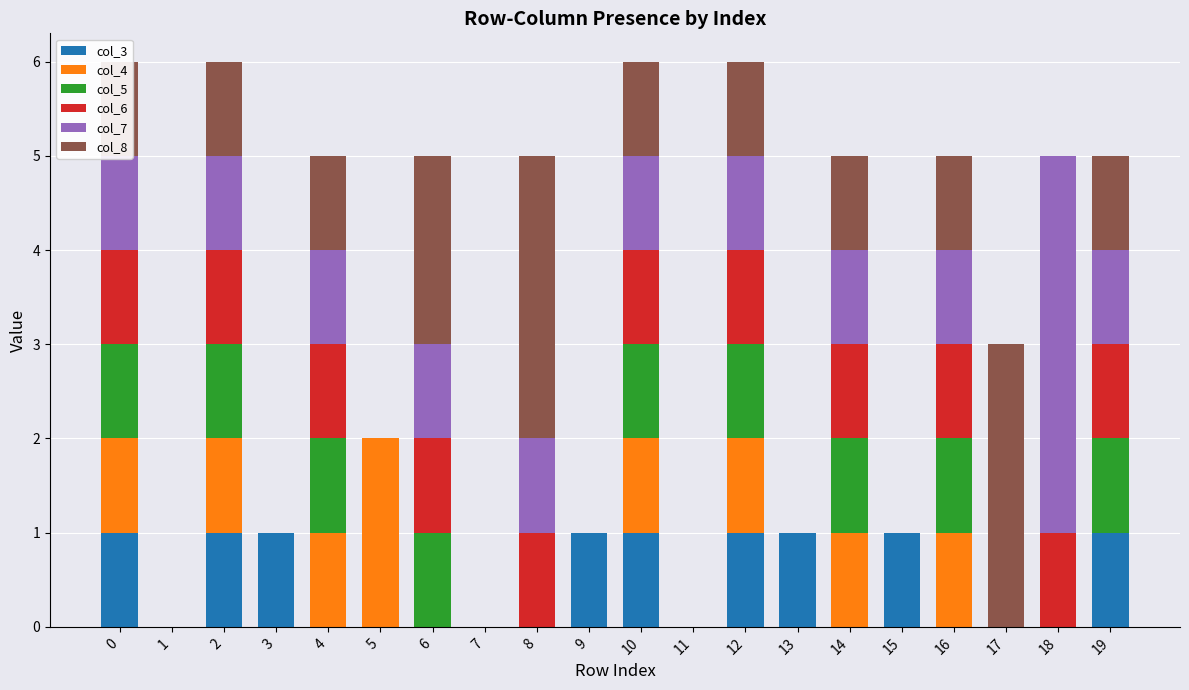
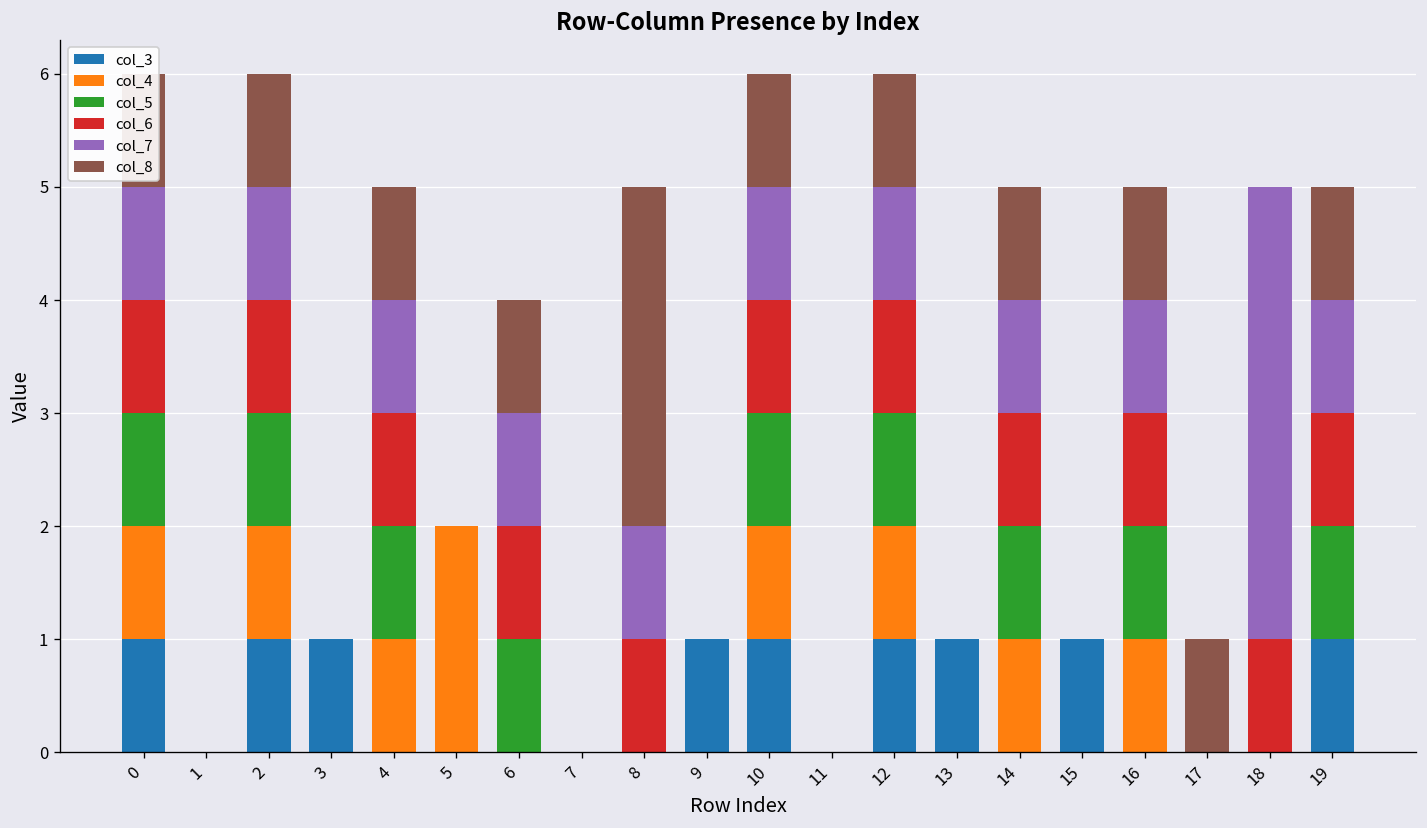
  {
    "col_3": {
      "0": 1,
      "1": 0,
      "2": 1,
      "3": 1,
      "4": 0,
      "5": 0,
      "6": 0,
      "7": 0,
      "8": 0,
      "9": 1,
      "10": 1,
      "11": 0,
      "12": 1,
      "13": 1,
      "14": 0,
      "15": 1,
      "16": 0,
      "17": 0,
      "18": 0,
      "19": 1
    },
    "col_7": {
      "1": 0,
      "2": 1,
      "3": 0,
      "4": 1,
      "5": 0,
      "6": 1,
      "7": 0,
      "8": 1,
      "9": 0,
      "10": 1,
      "11": 0,
      "12": 1,
      "13": 0,
      "14": 1,
      "15": 0,
      "16": 1,
      "17": 0,
      "18": 4,
      "19": 1
    },
    "col_8": {
      "1": 0,
      "2": 1,
      "3": 0,
      "4": 1,
      "5": 0,
-     "6": 2,
+     "6": 1,
      "7": 0,
      "8": 3,
      "9": 0,
      "10": 1,
      "11": 0,
      "12": 1,
      "13": 0,
      "14": 1,
      "15": 0,
      "16": 1,
-     "17": 3,
+     "17": 1,
      "18": 0,
      "19": 1
    }
  }
